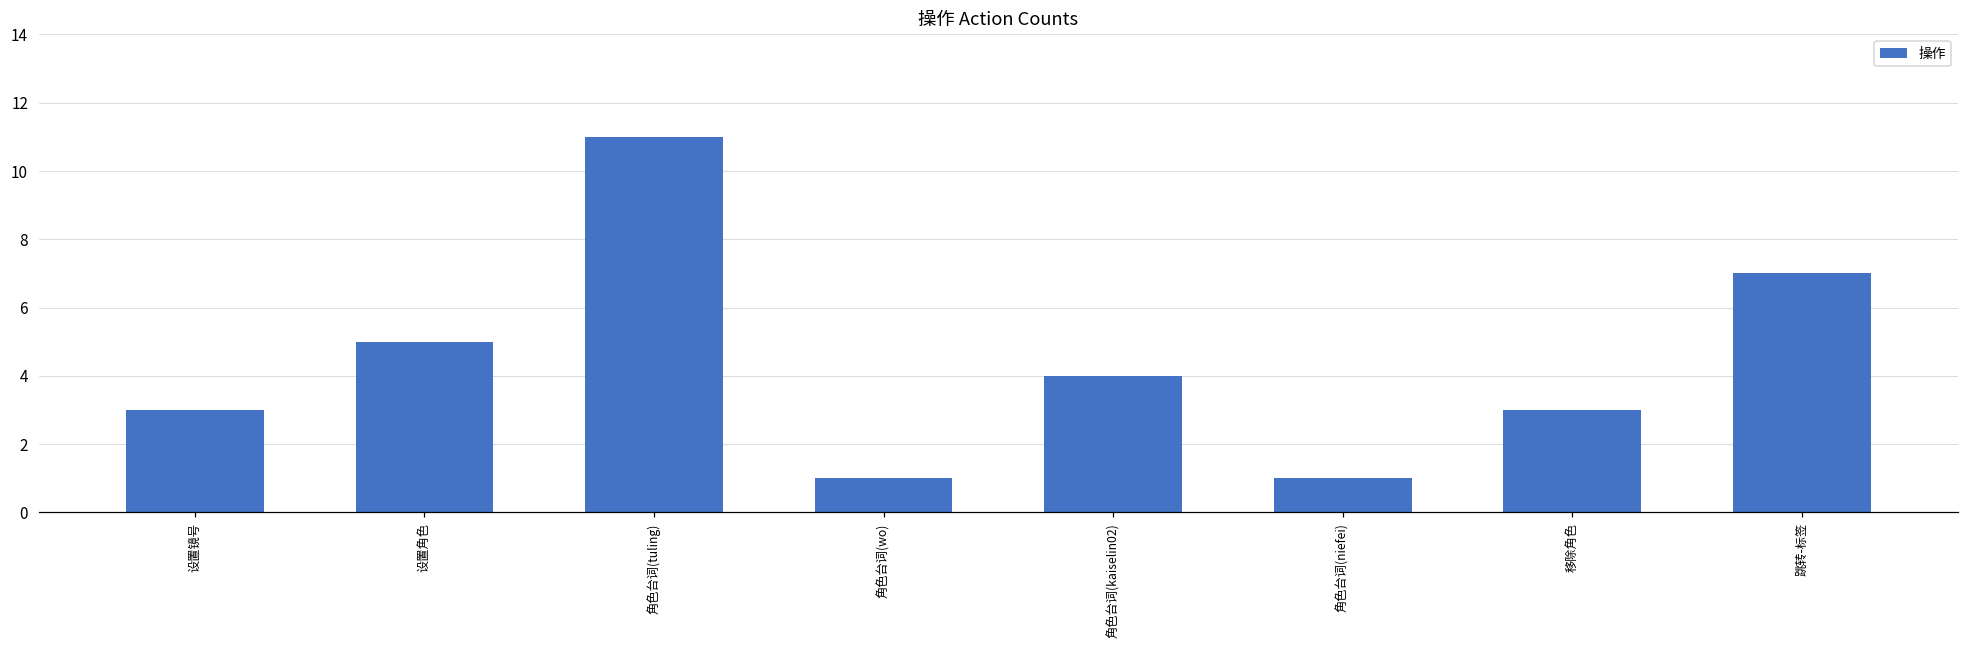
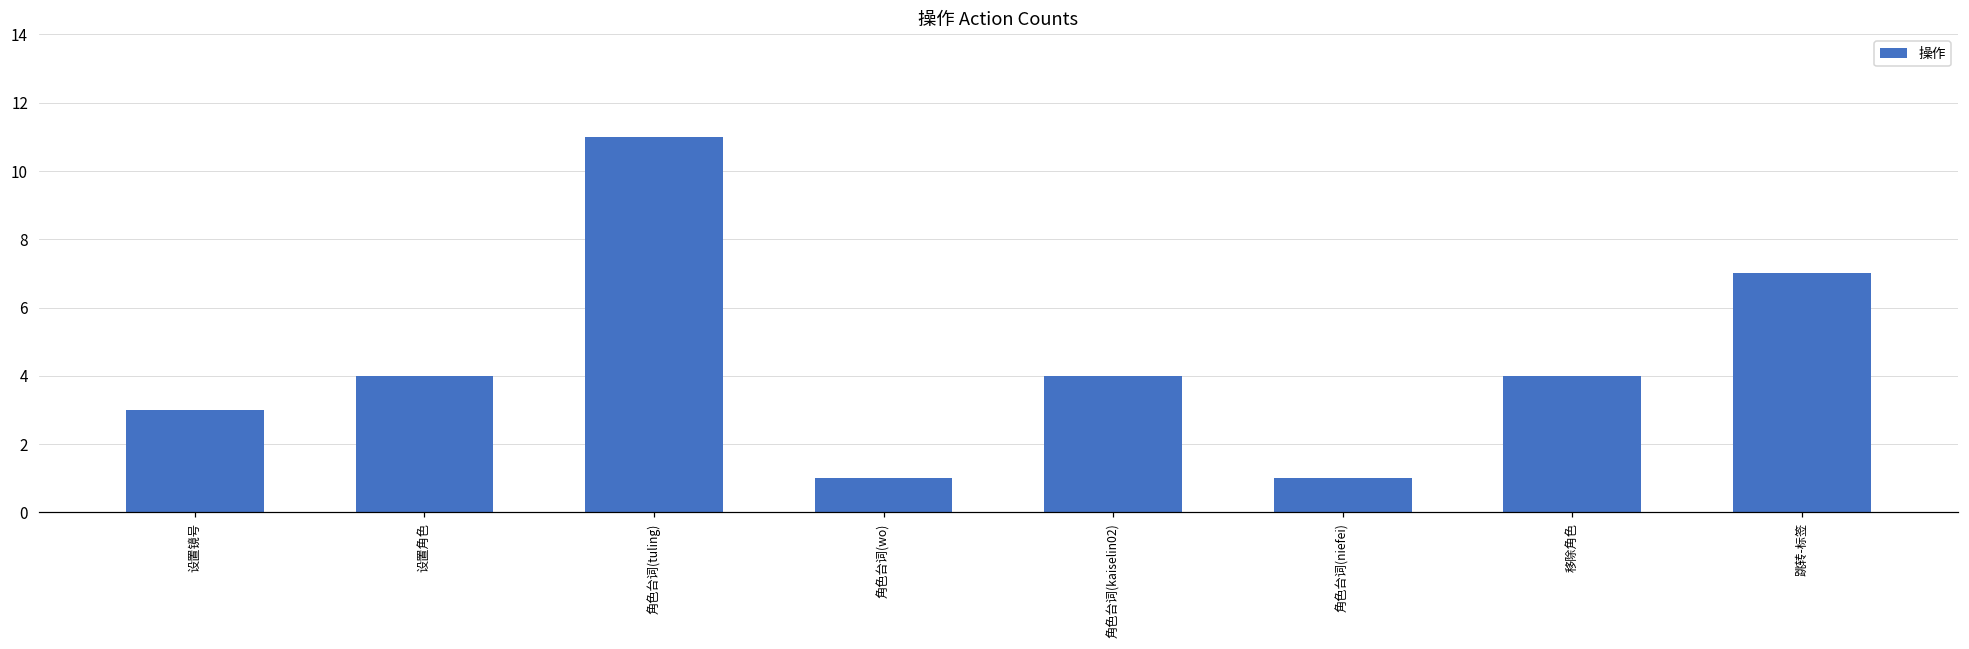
  {
    "设置镜号": 3,
-   "设置角色": 5,
+   "设置角色": 4,
    "角色台词(tuling)": 11,
    "角色台词(wo)": 1,
    "角色台词(kaiselin02)": 4,
    "角色台词(niefei)": 1,
-   "移除角色": 3,
+   "移除角色": 4,
    "跳转-标签": 7
  }
